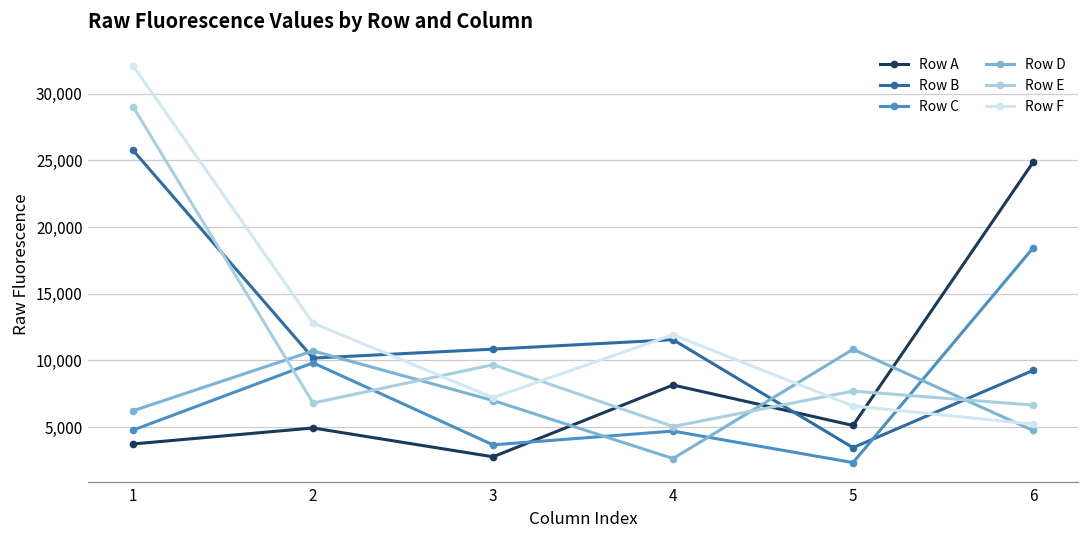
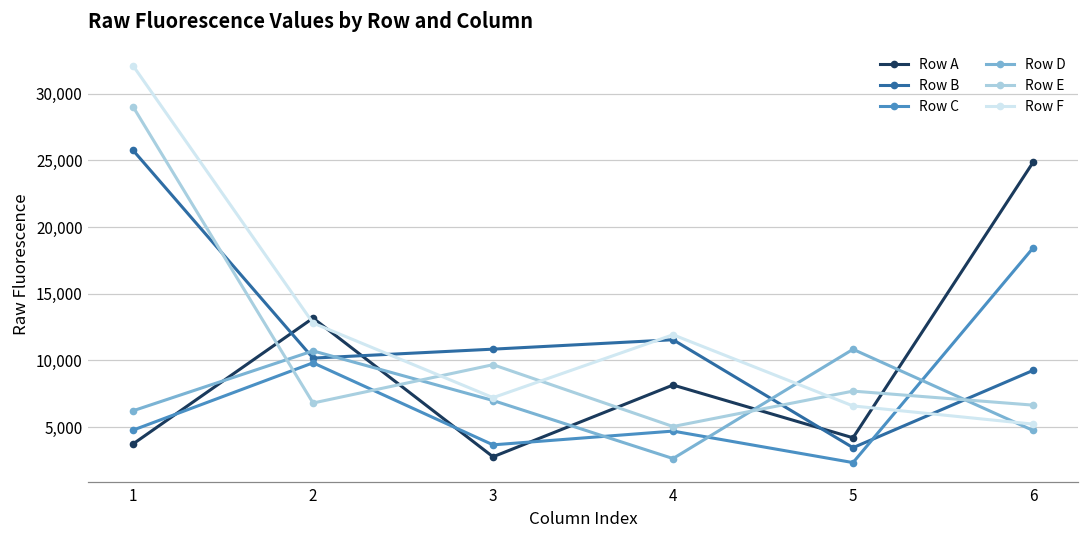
  {
    "Row A": {
      "1": "3,700",
-     "2": "4,900",
+     "2": "13,200",
      "3": "2,800",
      "4": "8,200",
-     "5": "5,100",
+     "5": "4,200",
      "6": "24,800"
    }
  }
